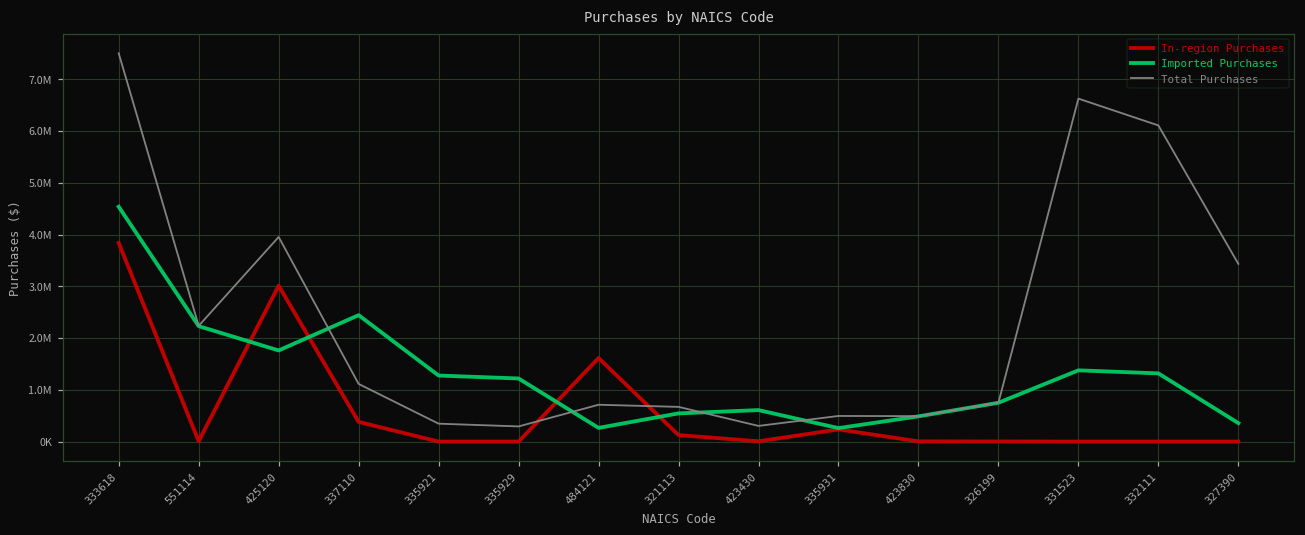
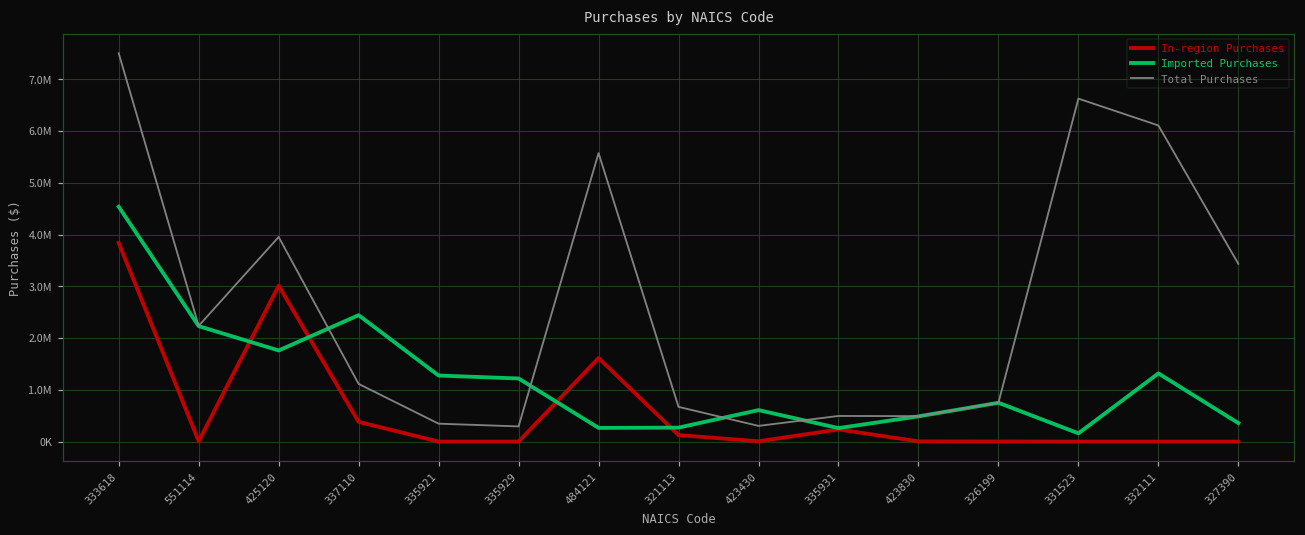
  {
    "In-region Purchases": {
      "333618": 3800000,
      "551114": 0,
      "425120": 3000000,
      "337110": 400000,
      "335921": 0,
      "335929": 0,
      "484121": 1600000,
      "321113": 100000,
      "423430": 0,
      "423830": 0,
      "326199": 0,
      "331523": 0,
      "332111": 0,
      "327390": 0
    },
    "Imported Purchases": {
      "333618": 4500000,
      "425120": 1800000,
      "337110": 2400000,
      "335921": 1300000,
      "335929": 1200000,
      "484121": 300000,
-     "321113": 500000,
+     "321113": 300000,
      "423430": 600000,
-     "331523": 1400000,
+     "331523": 200000,
      "332111": 1300000,
      "327390": 400000
    },
    "Total Purchases": {
      "333618": 7500000,
      "425120": 4000000,
      "337110": 1100000,
      "335921": 300000,
      "335929": 300000,
-     "484121": 700000,
+     "484121": 5600000,
      "321113": 700000,
      "423430": 300000,
      "335931": 500000,
      "331523": 6600000,
      "332111": 6100000,
      "327390": 3400000
    }
  }
